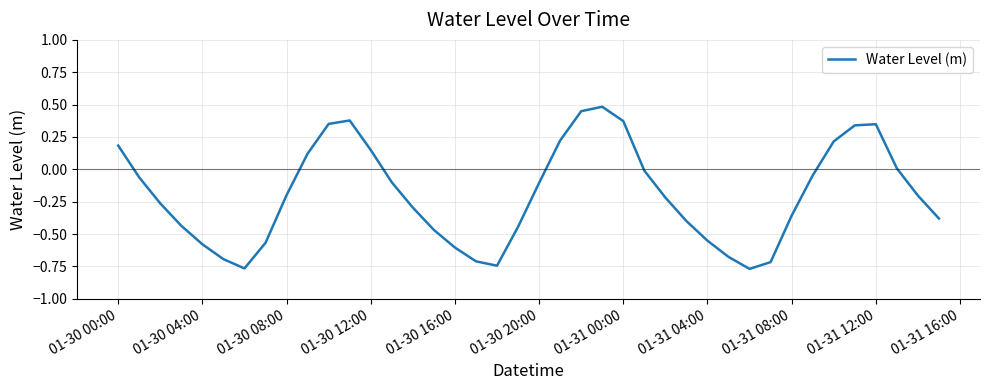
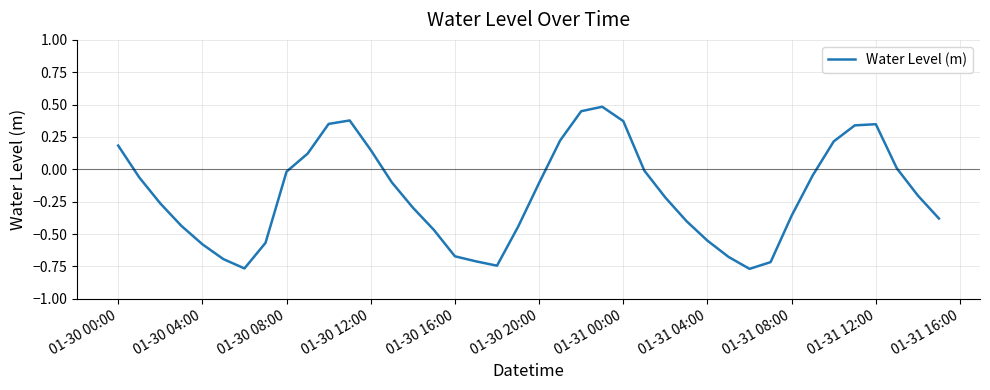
  {
    "01-30 00:00": 0.18,
    "01-30 04:00": -0.58,
-   "01-30 08:00": -0.20,
+   "01-30 08:00": -0.02,
    "01-30 12:00": 0.15,
-   "01-30 16:00": -0.60,
+   "01-30 16:00": -0.67,
    "01-30 20:00": -0.11,
    "01-31 00:00": 0.37,
    "01-31 04:00": -0.55,
    "01-31 08:00": -0.36,
    "01-31 12:00": 0.35
  }
